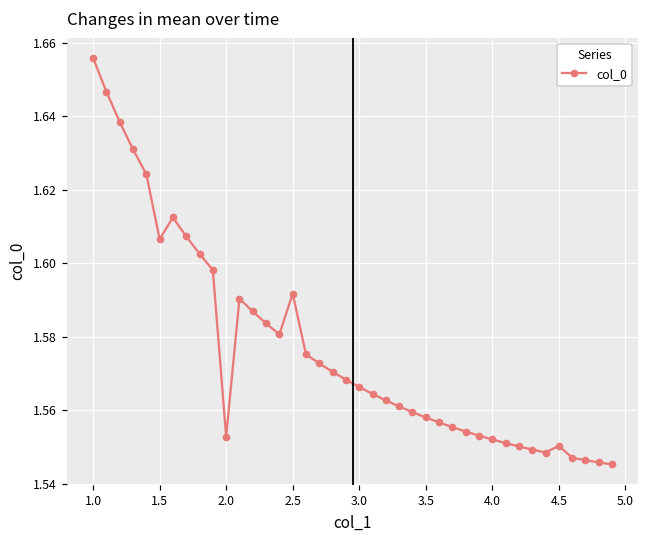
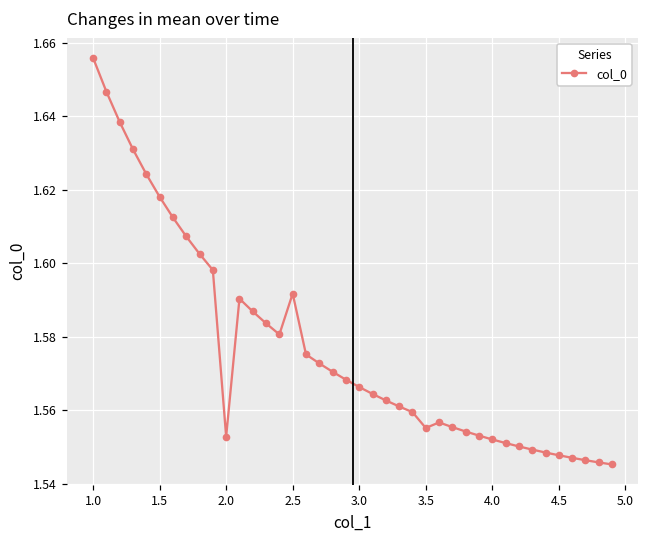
  {
    "1.0": 1.656,
-   "1.5": 1.607,
+   "1.5": 1.618,
    "2.0": 1.553,
    "2.5": 1.592,
    "3.0": 1.566,
-   "3.5": 1.558,
+   "3.5": 1.555,
    "4.0": 1.552,
-   "4.5": 1.550
+   "4.5": 1.548
  }
